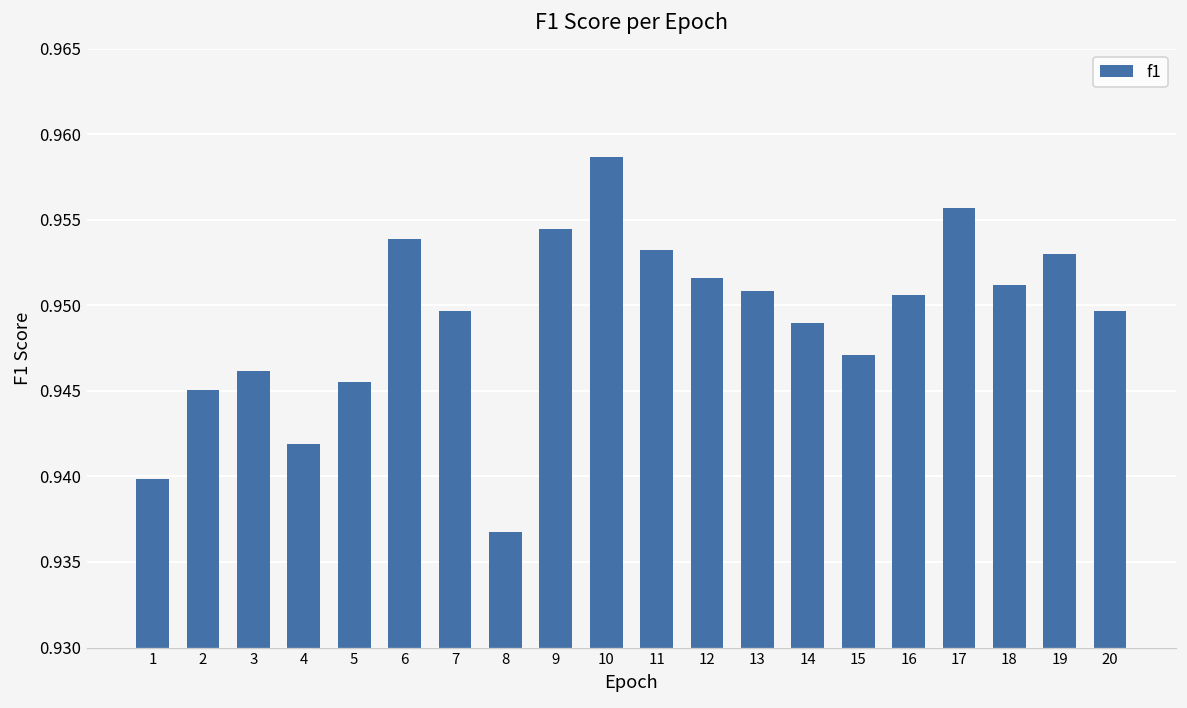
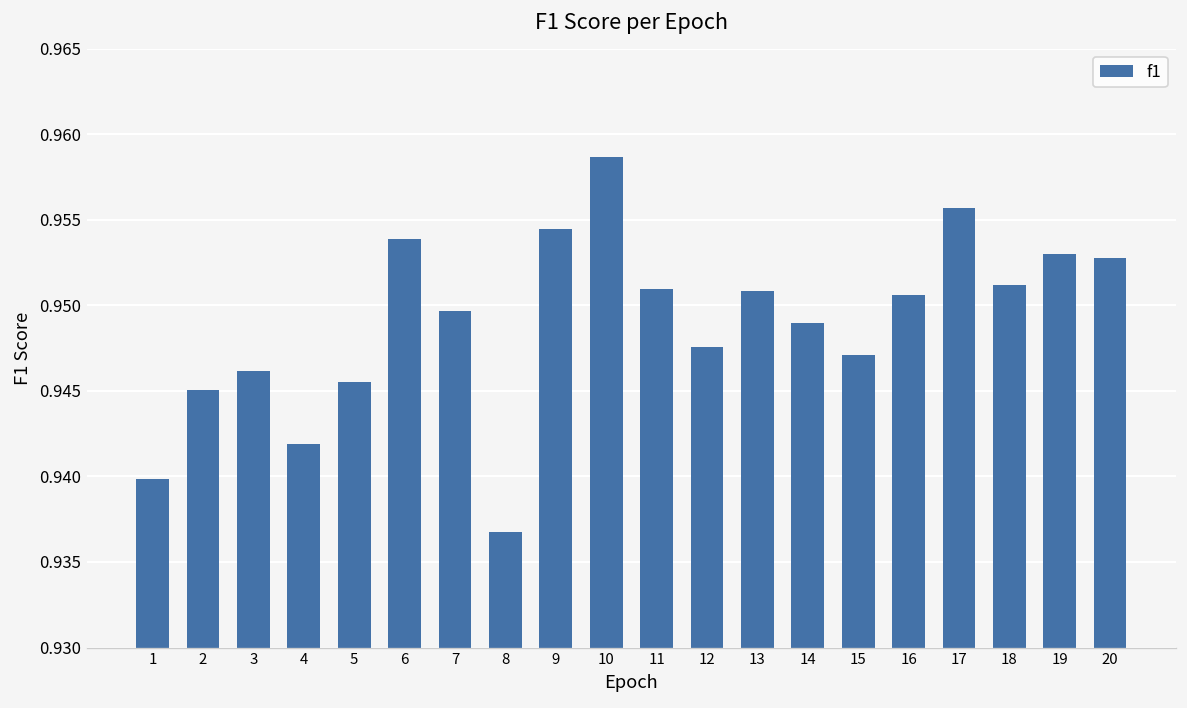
  {
    "1": 0.9398,
    "2": 0.9451,
    "3": 0.9462,
    "4": 0.9419,
    "5": 0.9455,
    "6": 0.9539,
    "7": 0.9497,
    "8": 0.9368,
    "9": 0.9545,
    "10": 0.9587,
-   "11": 0.9533,
-   "12": 0.9516,
+   "11": 0.9509,
+   "12": 0.9476,
    "13": 0.9508,
    "14": 0.9490,
    "15": 0.9471,
    "16": 0.9506,
    "17": 0.9557,
    "18": 0.9512,
    "19": 0.9530,
-   "20": 0.9497
+   "20": 0.9528
  }
